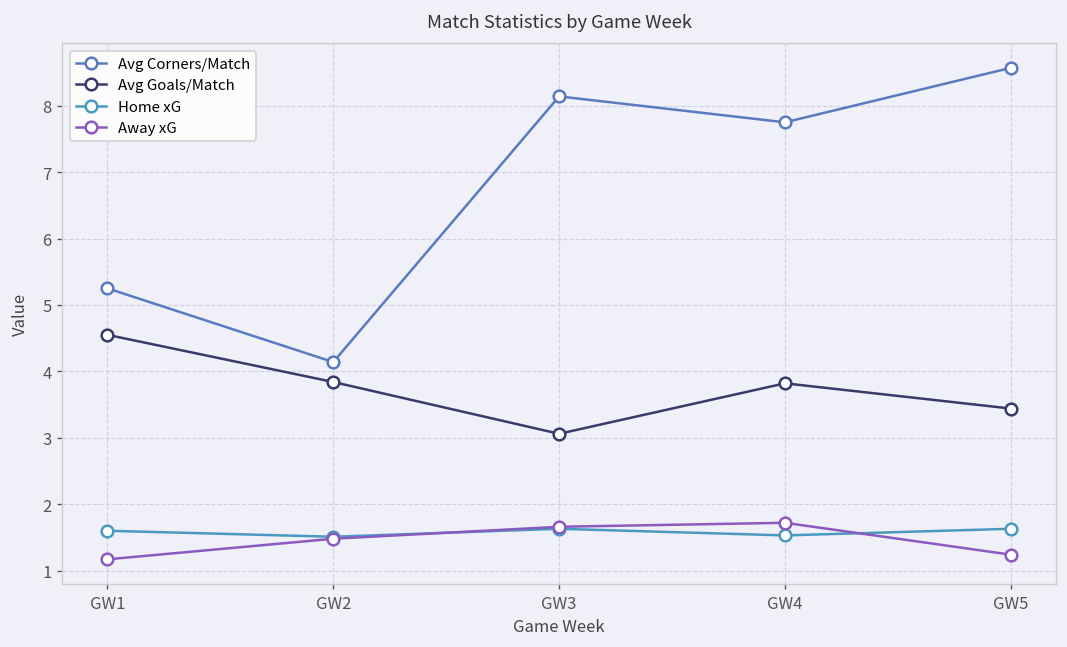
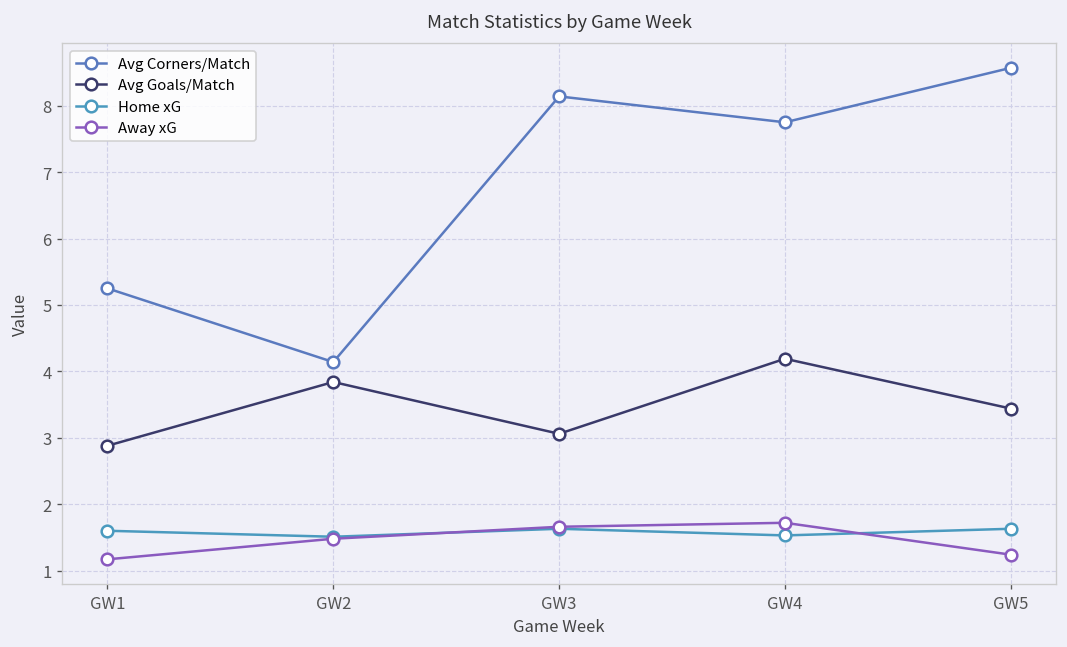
  {
    "Avg Goals/Match": {
-     "GW1": 4.6,
+     "GW1": 2.9,
      "GW2": 3.8,
      "GW3": 3.1,
-     "GW4": 3.8,
+     "GW4": 4.2,
      "GW5": 3.4
    }
  }
